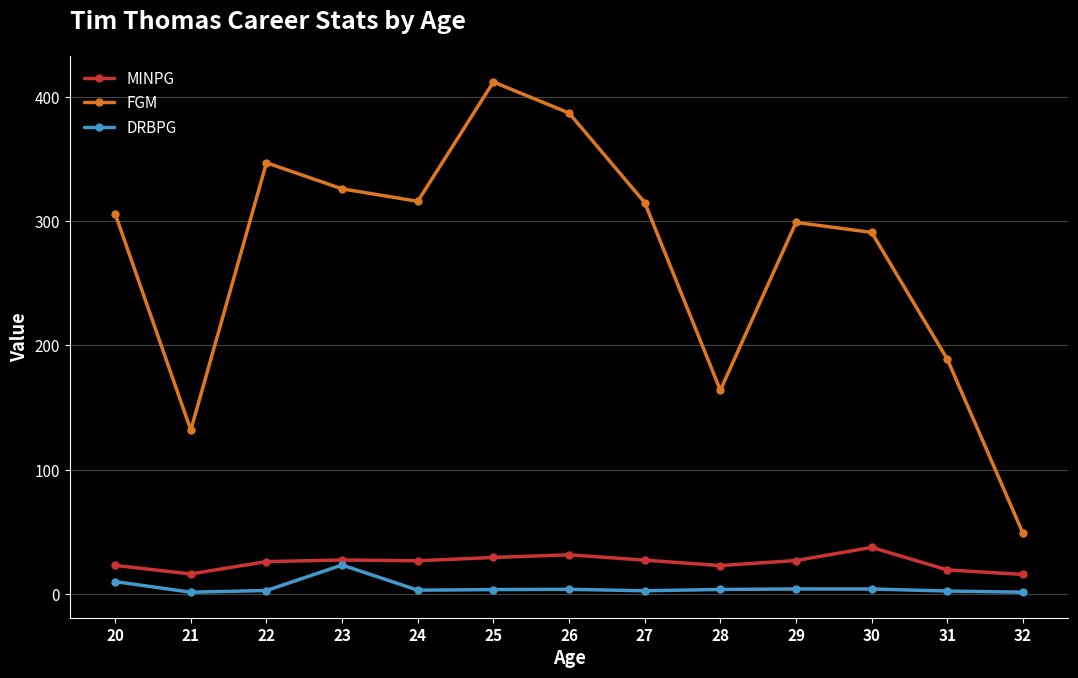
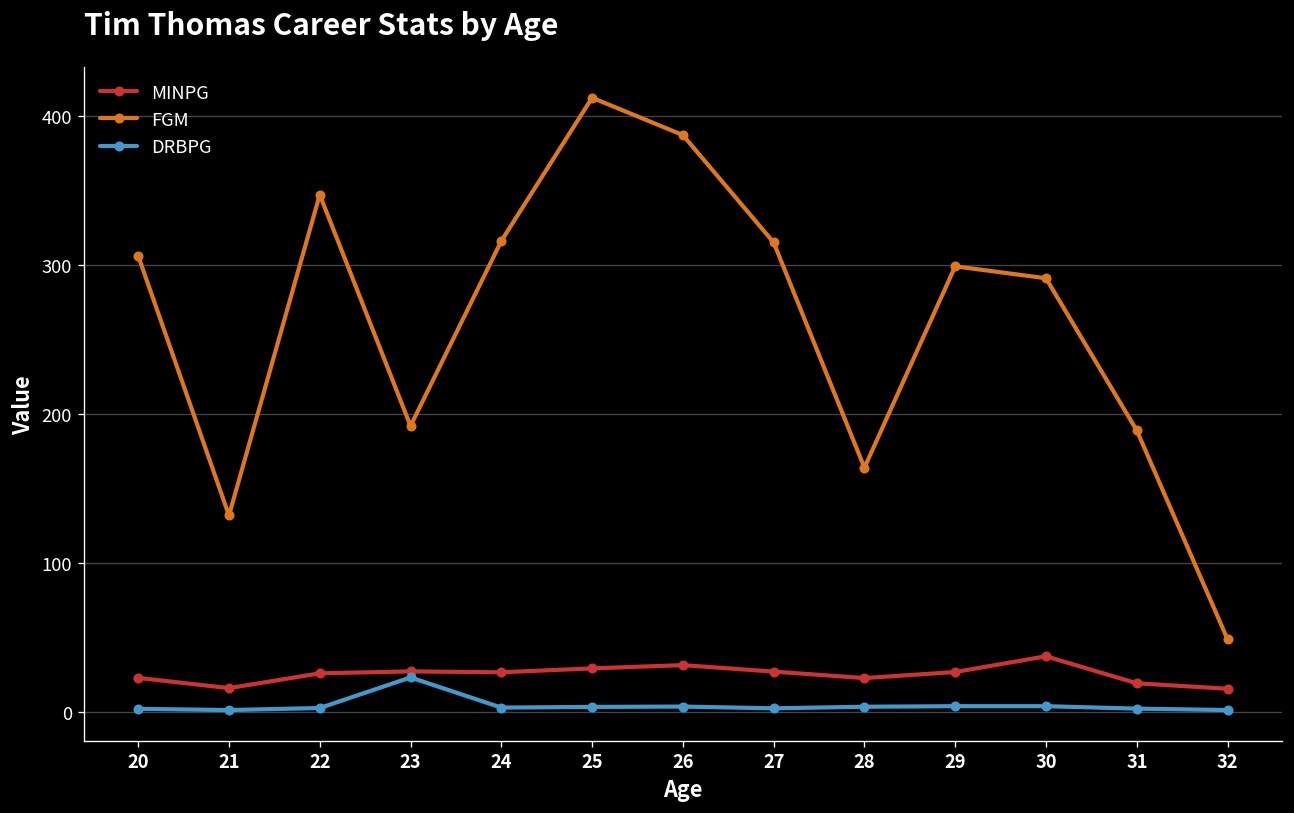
  {
    "MINPG": {
      "20": 23,
      "21": 16,
      "22": 26,
      "23": 27,
      "24": 27,
      "25": 29,
      "26": 32,
      "27": 27,
      "28": 23,
      "29": 27,
      "30": 38,
      "31": 19,
      "32": 16
    },
    "FGM": {
      "20": 306,
      "21": 132,
      "22": 347,
-     "23": 326,
+     "23": 192,
      "24": 316,
      "25": 412,
      "26": 387,
      "27": 315,
      "28": 164,
      "29": 299,
      "30": 291,
      "31": 189,
      "32": 49
    },
    "DRBPG": {
-     "20": 10,
+     "20": 2,
      "21": 2,
      "22": 3,
      "23": 23,
      "24": 3,
      "25": 4,
      "26": 4,
      "27": 3,
      "28": 4,
      "29": 4,
      "30": 4,
      "31": 2,
      "32": 2
    }
  }
